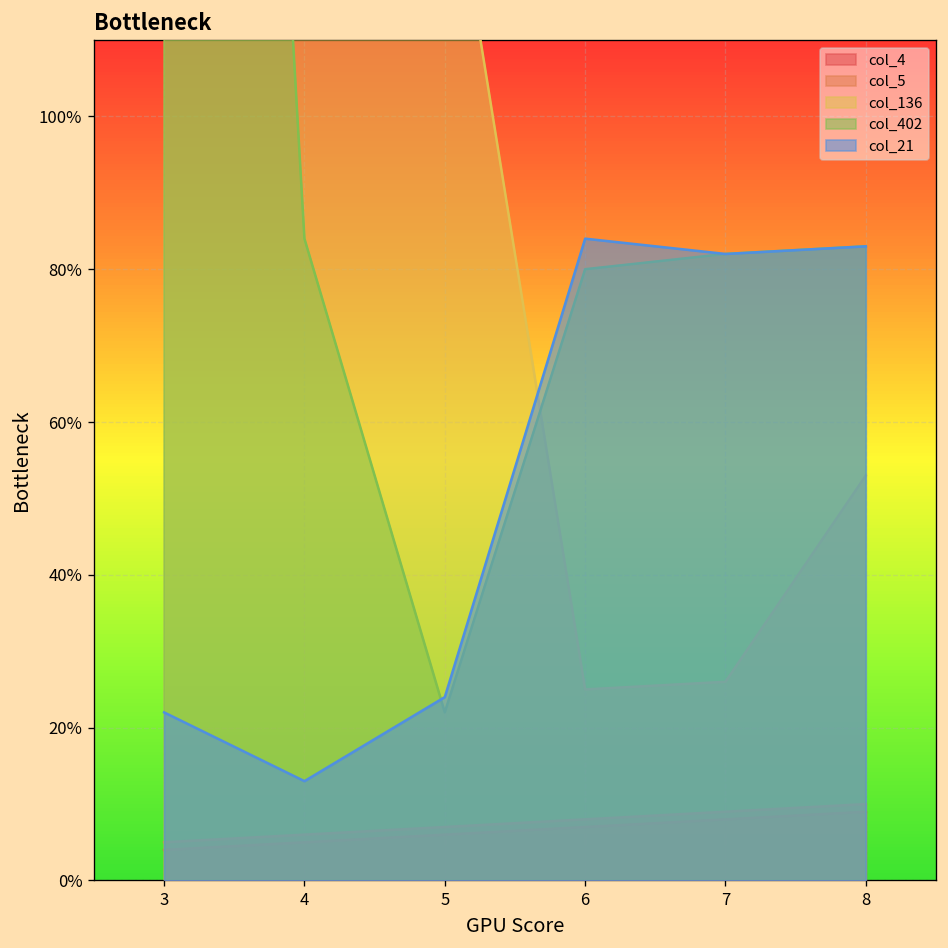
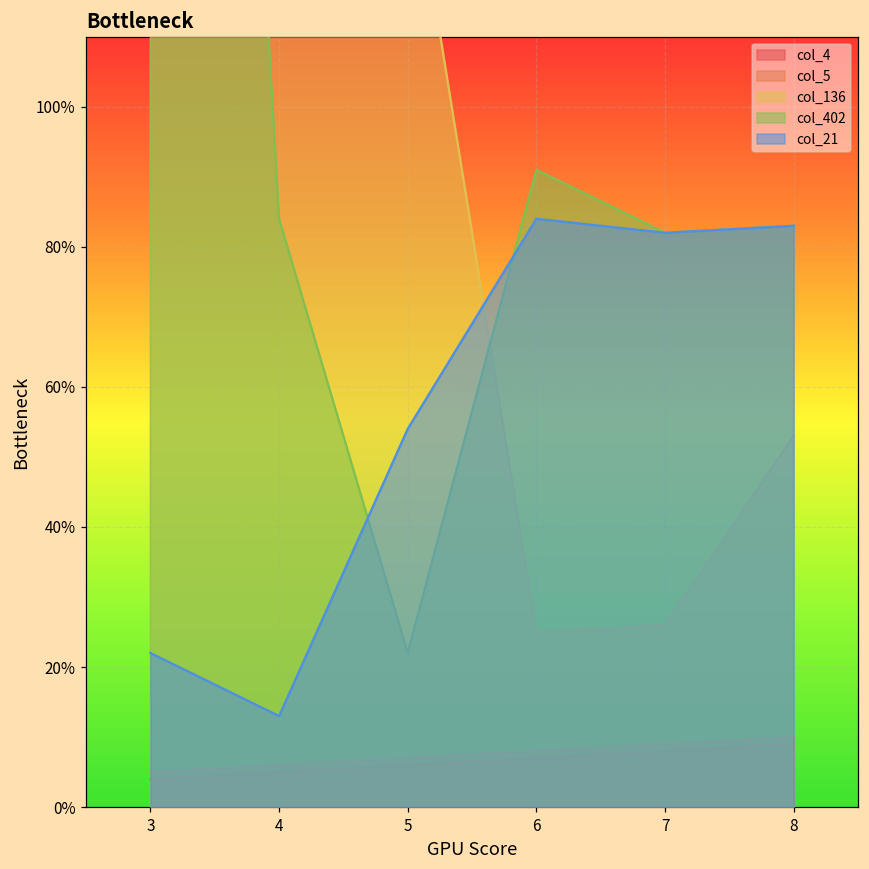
  {
    "col_402": {
      "4": "84%",
      "5": "22%",
-     "6": "80%"
+     "6": "91%"
    },
    "col_21": {
      "3": "22%",
      "4": "13%",
-     "5": "24%",
+     "5": "54%",
      "6": "84%"
    }
  }
